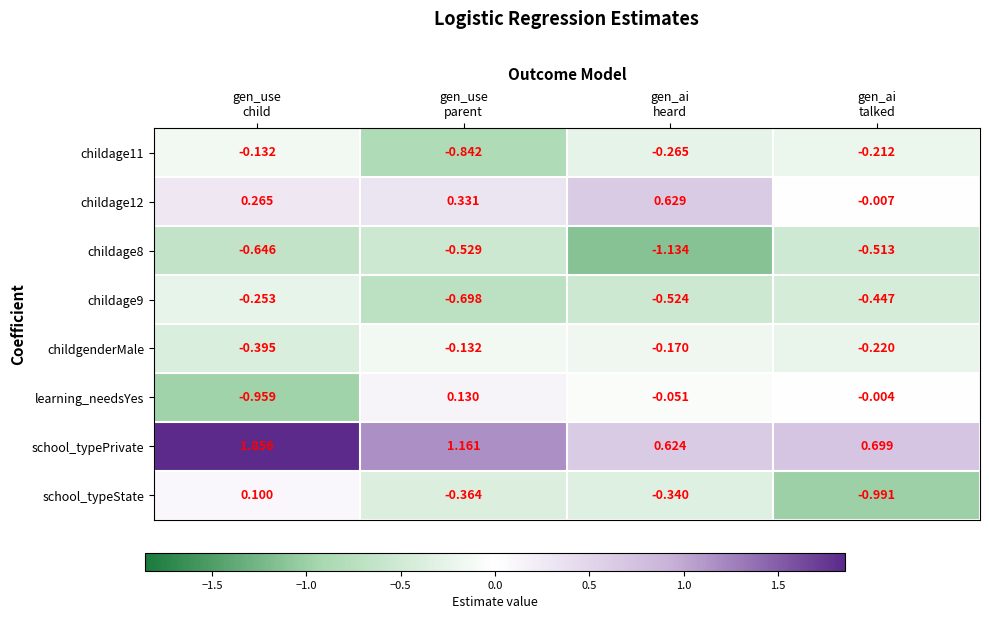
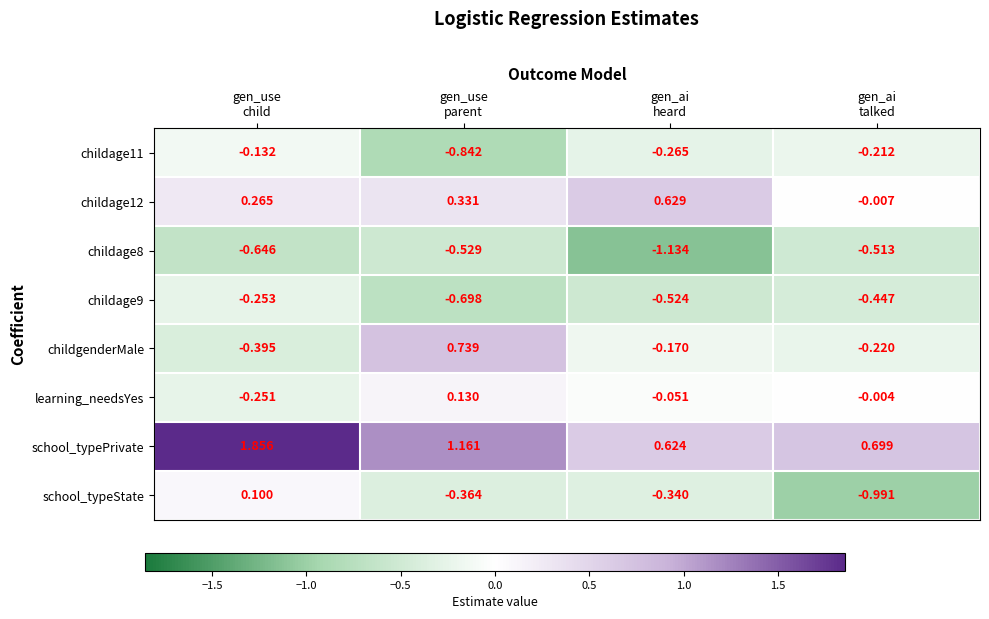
  {
    "childage11": {
      "gen_use child": -0.132,
      "gen_use parent": -0.842,
      "gen_ai heard": -0.265,
      "gen_ai talked": -0.212
    },
    "childage12": {
      "gen_use child": 0.265,
      "gen_use parent": 0.331,
      "gen_ai heard": 0.629,
      "gen_ai talked": -0.007
    },
    "childage8": {
      "gen_use child": -0.646,
      "gen_use parent": -0.529,
      "gen_ai heard": -1.134,
      "gen_ai talked": -0.513
    },
    "childage9": {
      "gen_use child": -0.253,
      "gen_use parent": -0.698,
      "gen_ai heard": -0.524,
      "gen_ai talked": -0.447
    },
    "childgenderMale": {
      "gen_use child": -0.395,
-     "gen_use parent": -0.132,
+     "gen_use parent": 0.739,
      "gen_ai heard": -0.170,
      "gen_ai talked": -0.220
    },
    "learning_needsYes": {
-     "gen_use child": -0.959,
+     "gen_use child": -0.251,
      "gen_use parent": 0.130,
      "gen_ai heard": -0.051,
      "gen_ai talked": -0.004
    },
    "school_typePrivate": {
      "gen_use child": 1.856,
      "gen_use parent": 1.161,
      "gen_ai heard": 0.624,
      "gen_ai talked": 0.699
    },
    "school_typeState": {
      "gen_use child": 0.100,
      "gen_use parent": -0.364,
      "gen_ai heard": -0.340,
      "gen_ai talked": -0.991
    }
  }
